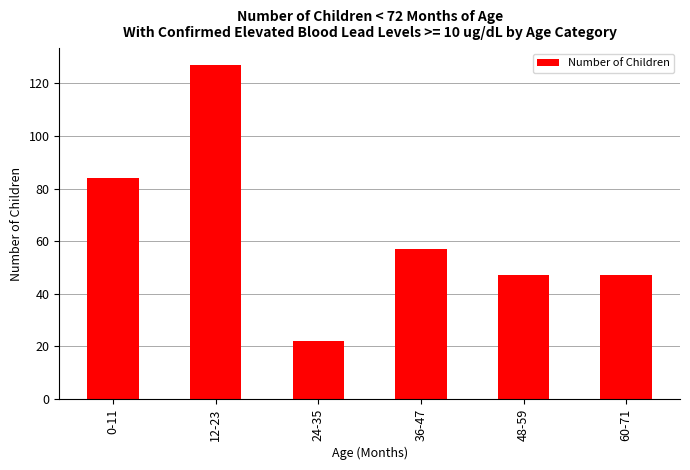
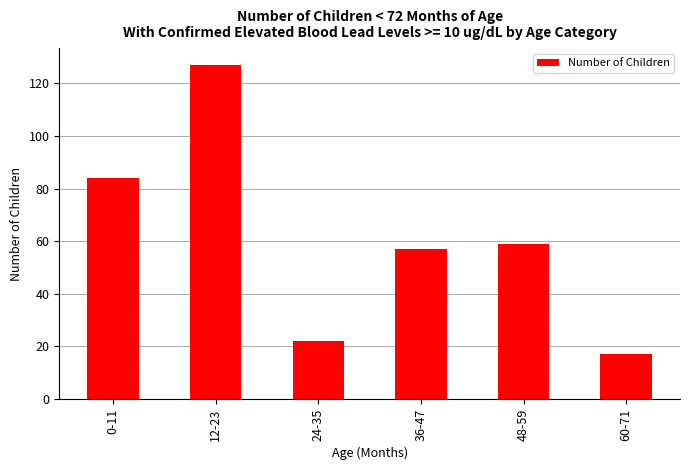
  {
    "0-11": 84,
    "12-23": 127,
    "24-35": 22,
    "36-47": 57,
-   "48-59": 47,
-   "60-71": 47
+   "48-59": 59,
+   "60-71": 17
  }
